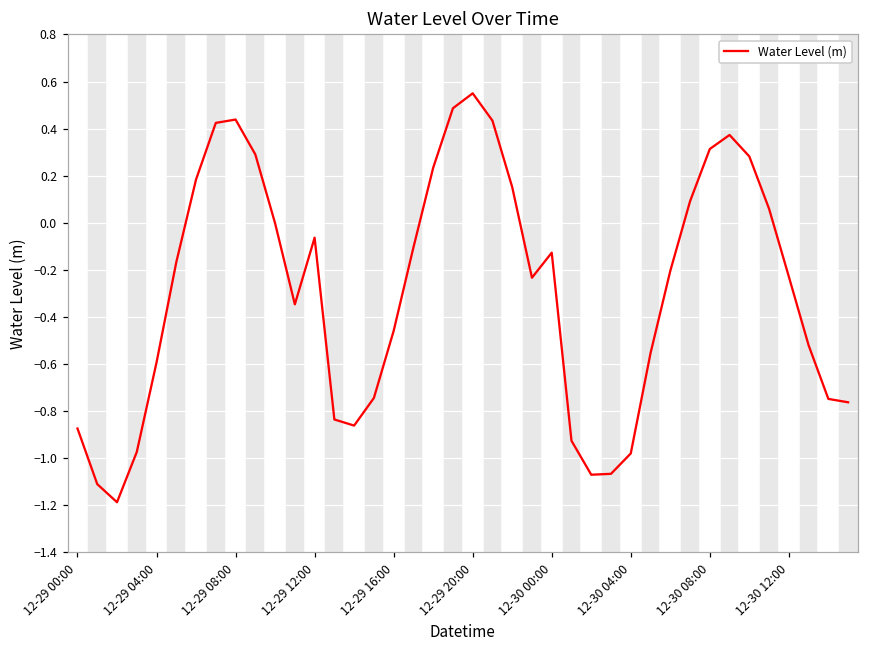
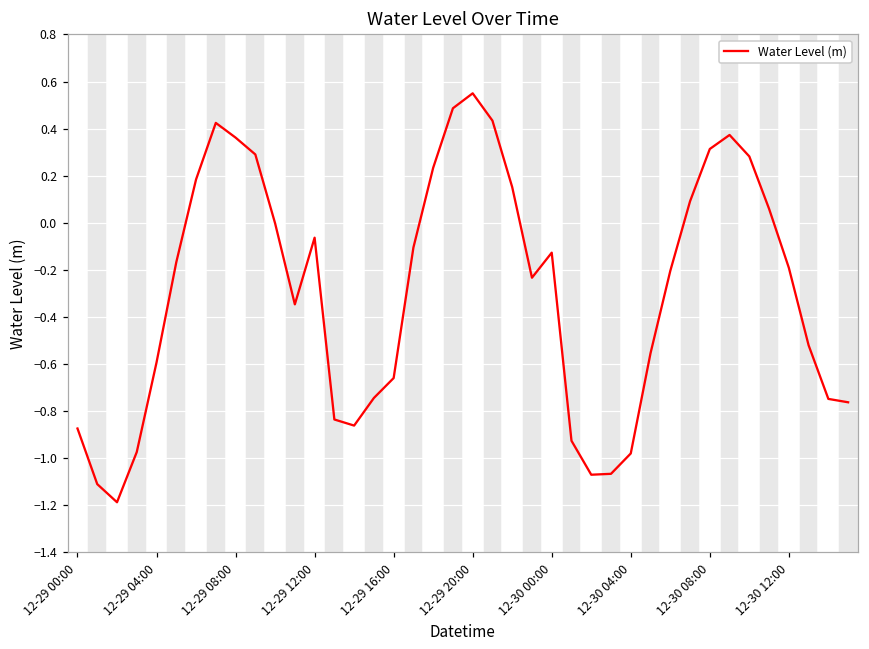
  {
    "12-29 00:00": -0.87,
    "12-29 04:00": -0.59,
-   "12-29 08:00": 0.44,
+   "12-29 08:00": 0.36,
    "12-29 12:00": -0.06,
-   "12-29 16:00": -0.46,
+   "12-29 16:00": -0.66,
    "12-29 20:00": 0.55,
    "12-30 00:00": -0.13,
    "12-30 04:00": -0.98,
    "12-30 08:00": 0.31,
-   "12-30 12:00": -0.23
+   "12-30 12:00": -0.19
  }
